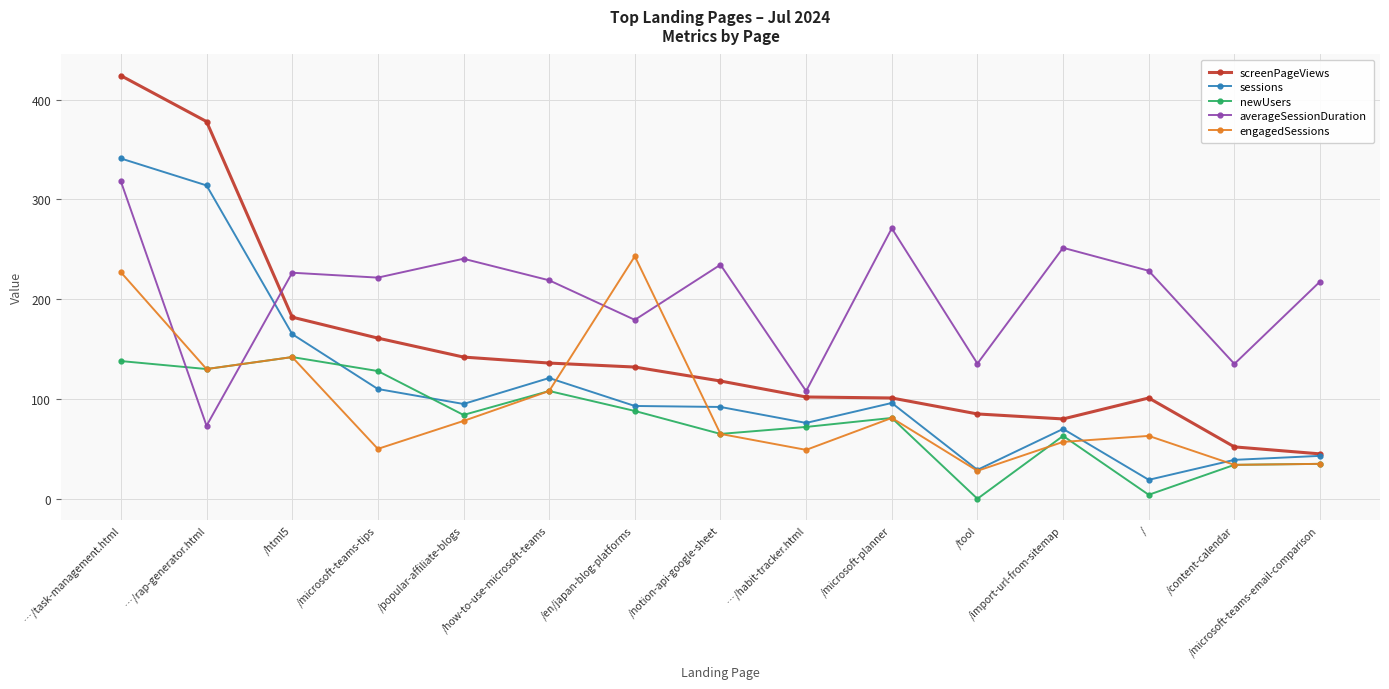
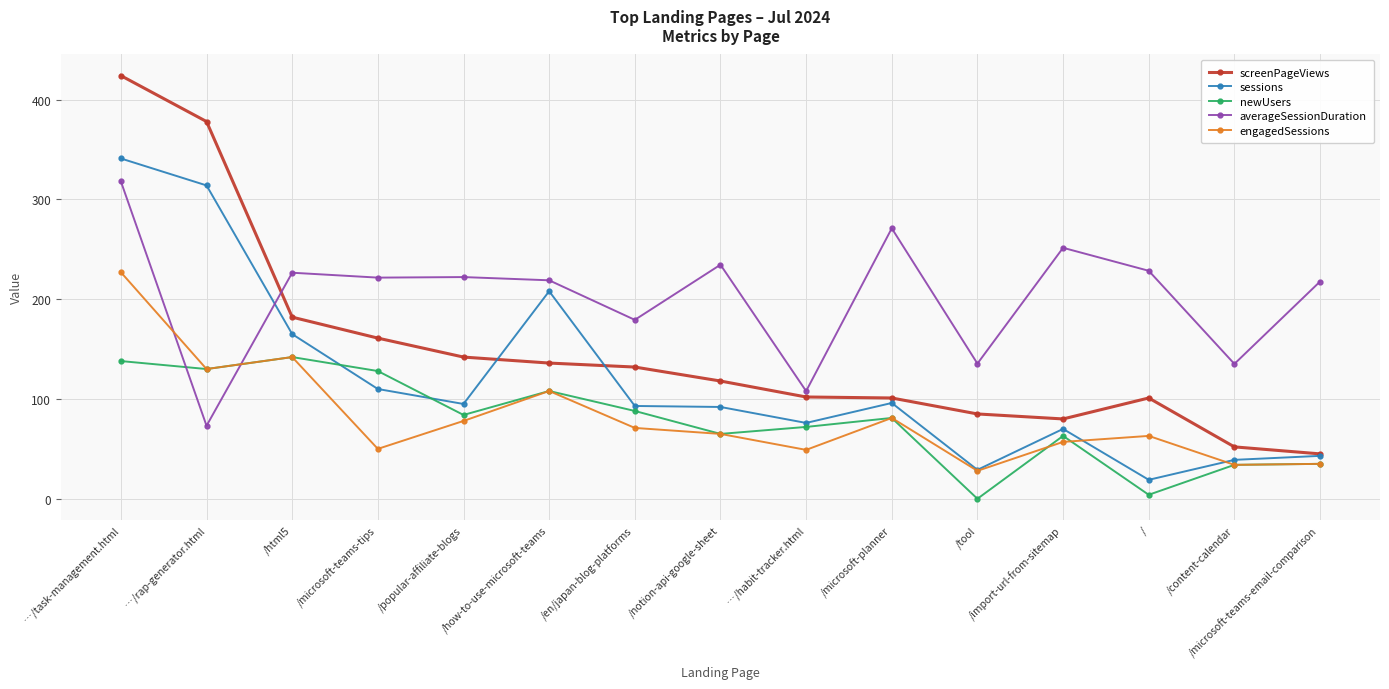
  {
    "screenPageViews": {
      "…/task-management.html": 420,
      "…/rap-generator.html": 380,
      "/html5": 180,
      "/microsoft-teams-tips": 160,
      "/popular-affiliate-blogs": 140,
      "/how-to-use-microsoft-teams": 140,
      "/en/japan-blog-platforms": 130,
      "/notion-api-google-sheet": 120,
      "…/habit-tracker.html": 100,
      "/microsoft-planner": 100,
      "/tool": 90,
      "/import-url-from-sitemap": 80,
      "/": 100,
      "/content-calendar": 50
    },
    "sessions": {
      "…/task-management.html": 340,
      "…/rap-generator.html": 310,
      "/html5": 170,
      "/microsoft-teams-tips": 110,
      "/popular-affiliate-blogs": 100,
-     "/how-to-use-microsoft-teams": 120,
+     "/how-to-use-microsoft-teams": 210,
      "/en/japan-blog-platforms": 90,
      "/notion-api-google-sheet": 90,
      "…/habit-tracker.html": 80,
      "/microsoft-planner": 100,
      "/import-url-from-sitemap": 70,
      "/": 20,
      "/content-calendar": 40
    },
    "newUsers": {
      "…/task-management.html": 140,
      "/microsoft-teams-tips": 130,
      "/popular-affiliate-blogs": 80,
      "/en/japan-blog-platforms": 90,
      "…/habit-tracker.html": 70,
      "/tool": 0,
      "/import-url-from-sitemap": 60,
      "/": 0
    },
    "averageSessionDuration": {
      "…/task-management.html": 320,
      "…/rap-generator.html": 70,
      "/html5": 230,
      "/microsoft-teams-tips": 220,
-     "/popular-affiliate-blogs": 240,
+     "/popular-affiliate-blogs": 220,
      "/how-to-use-microsoft-teams": 220,
      "/en/japan-blog-platforms": 180,
      "/notion-api-google-sheet": 230,
      "…/habit-tracker.html": 110,
      "/microsoft-planner": 270,
      "/tool": 140,
      "/import-url-from-sitemap": 250,
      "/": 230,
      "/content-calendar": 140,
      "/microsoft-teams-email-comparison": 220
    },
    "engagedSessions": {
      "…/task-management.html": 230,
      "/microsoft-teams-tips": 50,
      "/popular-affiliate-blogs": 80,
-     "/en/japan-blog-platforms": 240,
+     "/en/japan-blog-platforms": 70,
      "…/habit-tracker.html": 50,
      "/import-url-from-sitemap": 60,
      "/": 60
    }
  }
